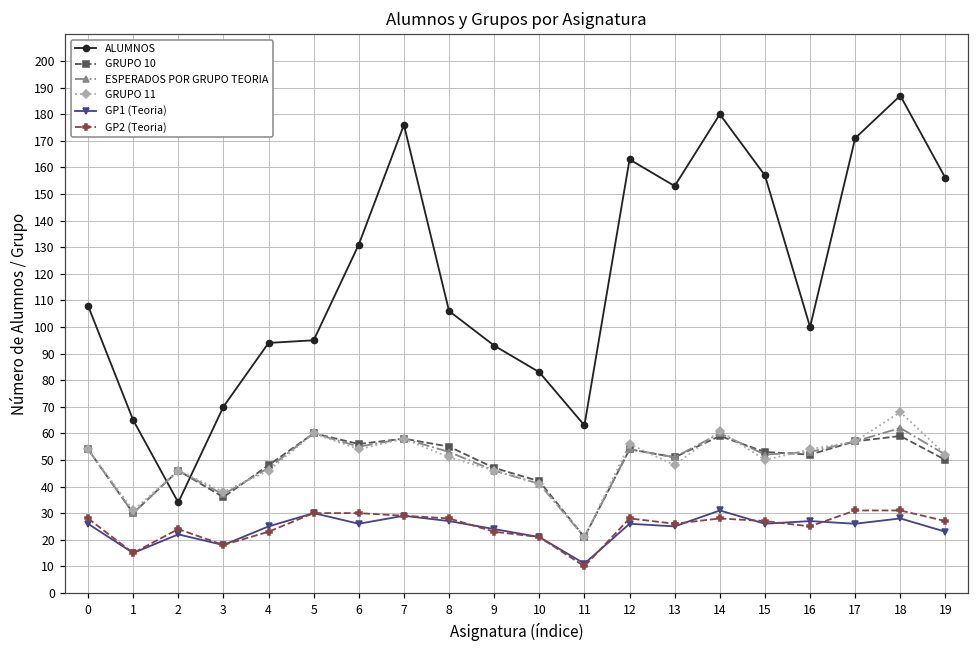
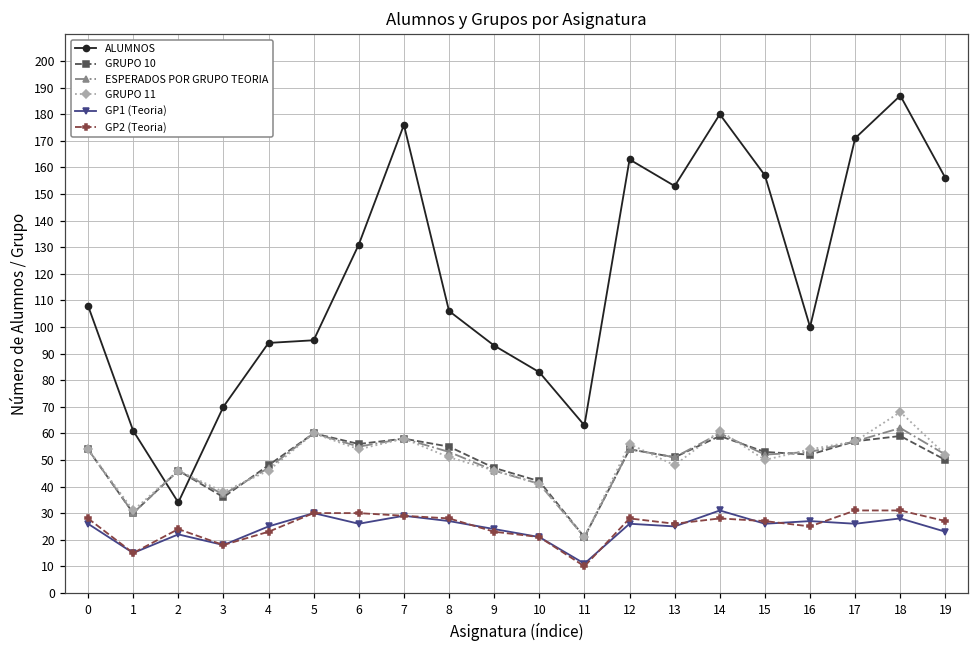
  {
    "ALUMNOS": {
      "0": 108,
-     "1": 65,
+     "1": 61,
      "2": 34,
      "3": 70,
      "4": 94,
      "5": 95,
      "6": 131,
      "7": 176,
      "8": 106,
      "9": 93,
      "10": 83,
      "11": 63,
      "12": 163,
      "13": 153,
      "14": 180,
      "15": 157,
      "16": 100,
      "17": 171,
      "18": 187,
      "19": 156
    }
  }
